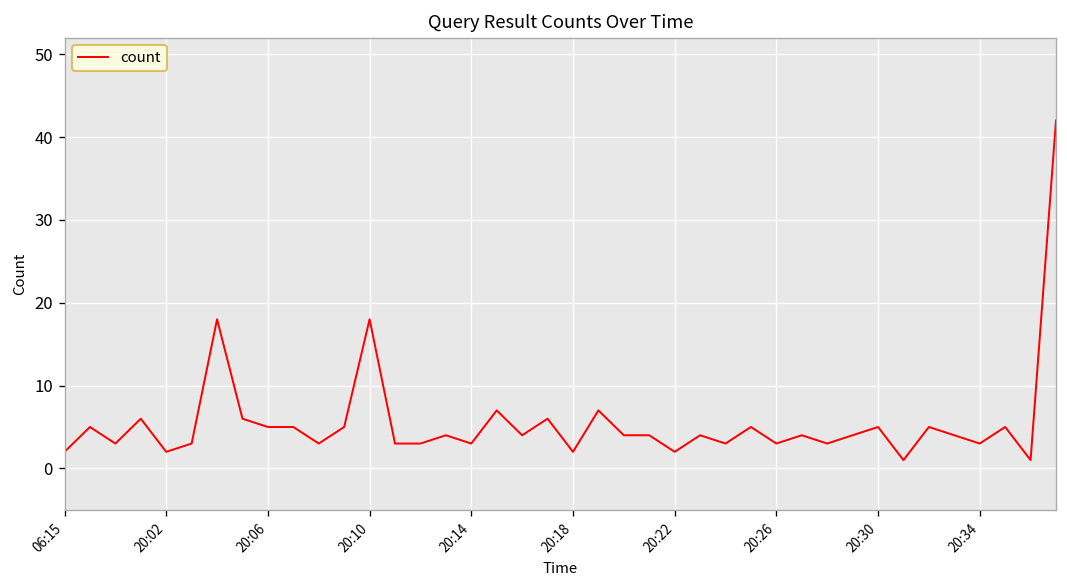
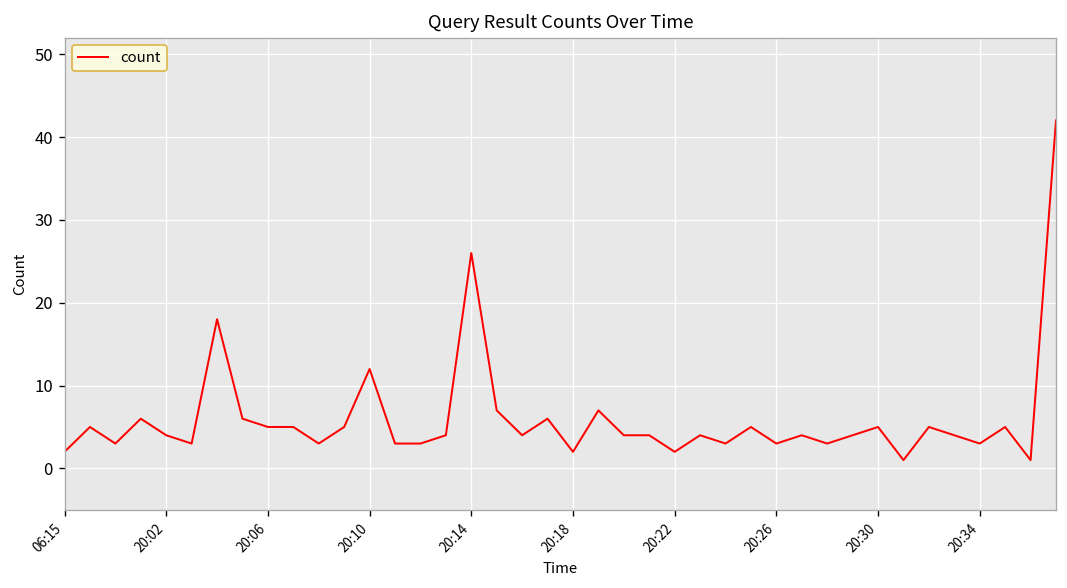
  {
    "06:15": 2,
-   "20:02": 2,
+   "20:02": 4,
    "20:06": 5,
-   "20:10": 18,
-   "20:14": 3,
+   "20:10": 12,
+   "20:14": 26,
    "20:18": 2,
    "20:22": 2,
    "20:26": 3,
    "20:30": 5,
    "20:34": 3
  }
